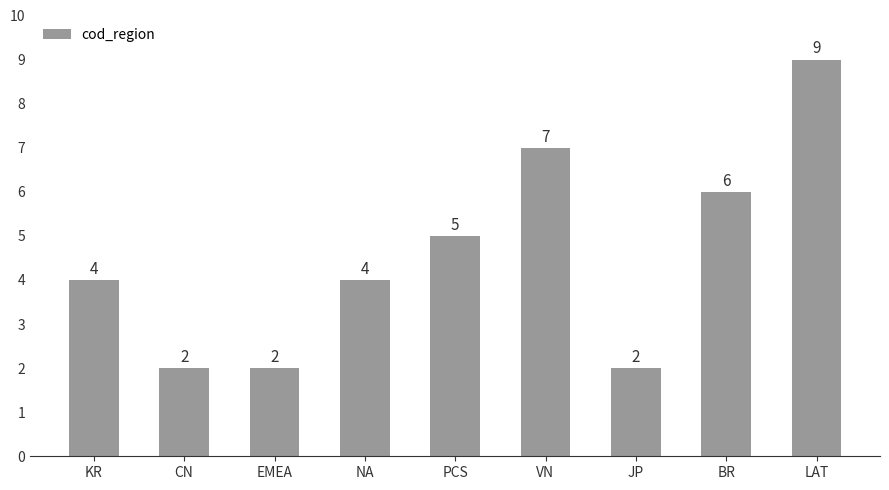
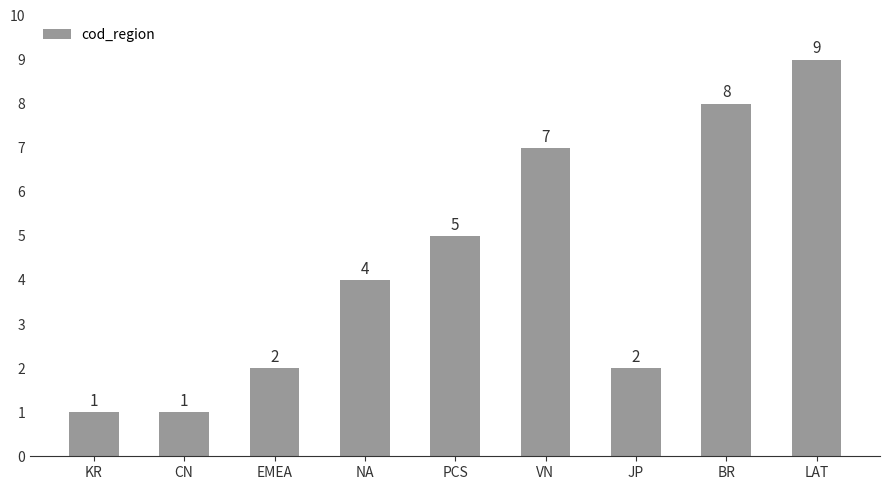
  {
-   "KR": 4,
-   "CN": 2,
+   "KR": 1,
+   "CN": 1,
    "EMEA": 2,
    "NA": 4,
    "PCS": 5,
    "VN": 7,
    "JP": 2,
-   "BR": 6,
+   "BR": 8,
    "LAT": 9
  }
